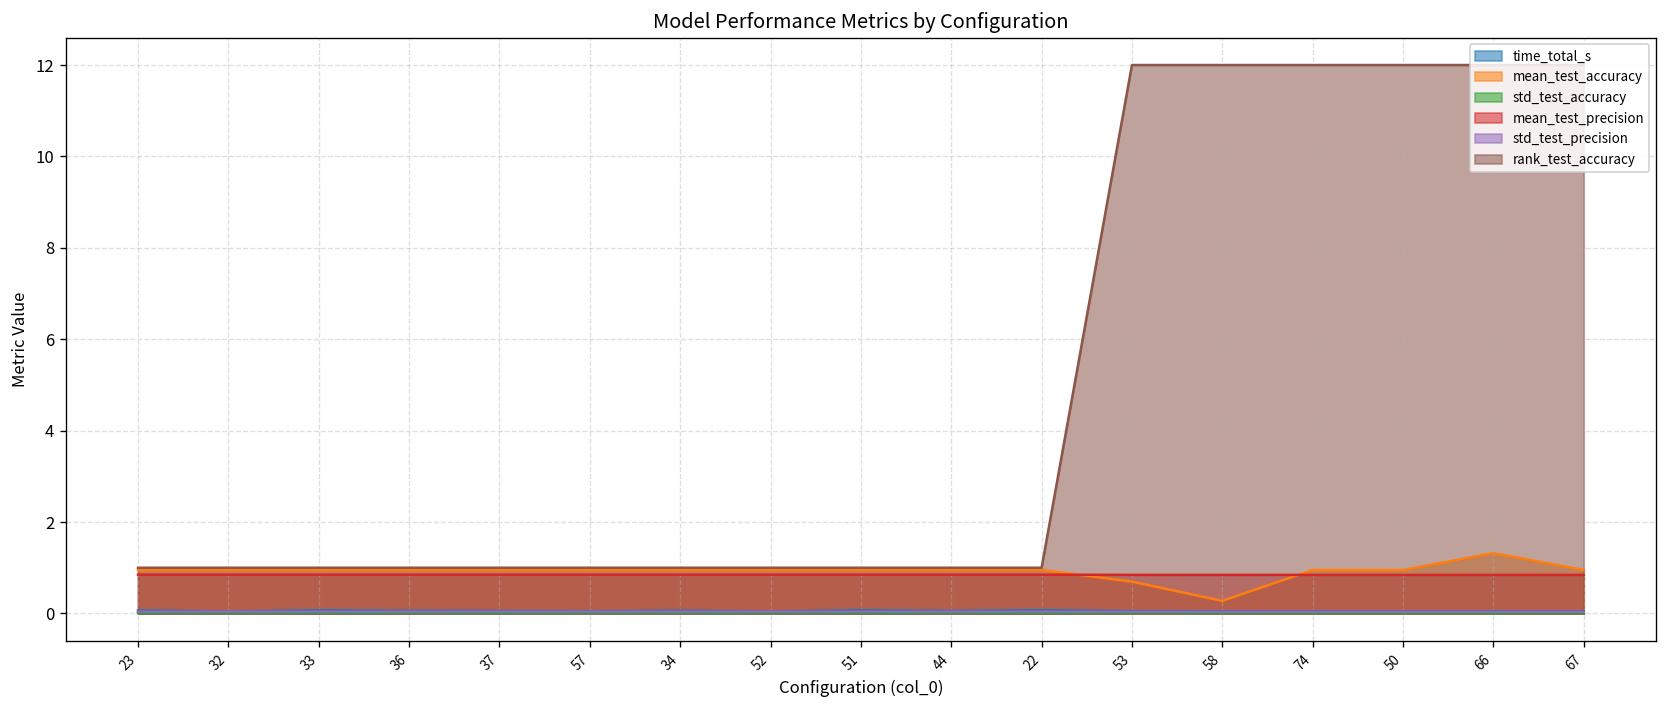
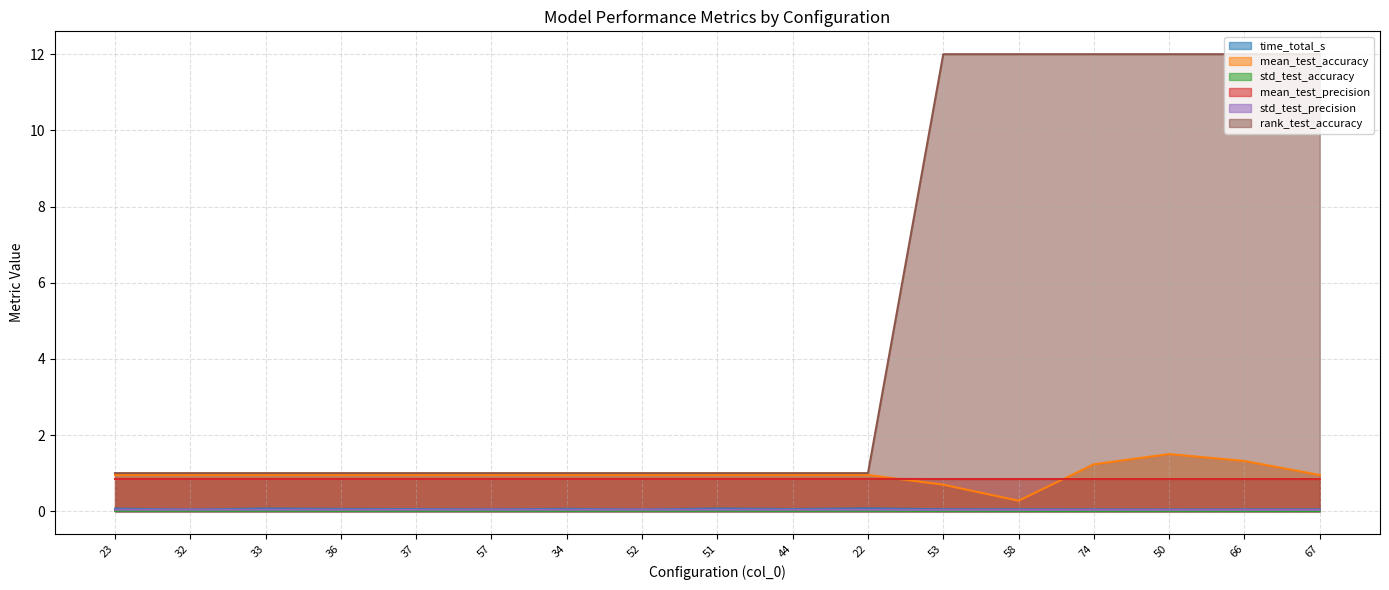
  {
    "mean_test_accuracy": {
      "53": 0.7,
      "58": 0.3,
-     "74": 1.0,
-     "50": 1.0,
+     "74": 1.2,
+     "50": 1.5,
      "66": 1.3,
      "67": 1.0
    },
    "mean_test_precision": {
      "23": 0.8,
      "32": 0.8,
      "33": 0.8,
      "36": 0.8,
      "37": 0.8,
      "57": 0.8,
      "34": 0.8,
      "52": 0.8,
      "51": 0.8,
      "44": 0.8,
      "22": 0.8,
      "53": 0.8,
      "58": 0.8,
      "74": 0.8,
      "50": 0.8,
      "66": 0.8,
      "67": 0.8
    },
    "rank_test_accuracy": {
      "53": 12.0,
      "58": 12.0,
      "74": 12.0,
      "50": 12.0
    }
  }
